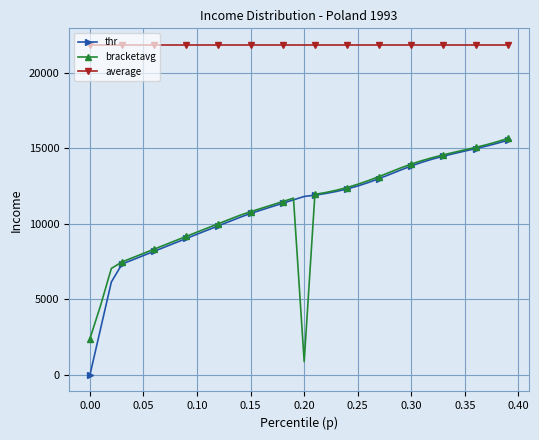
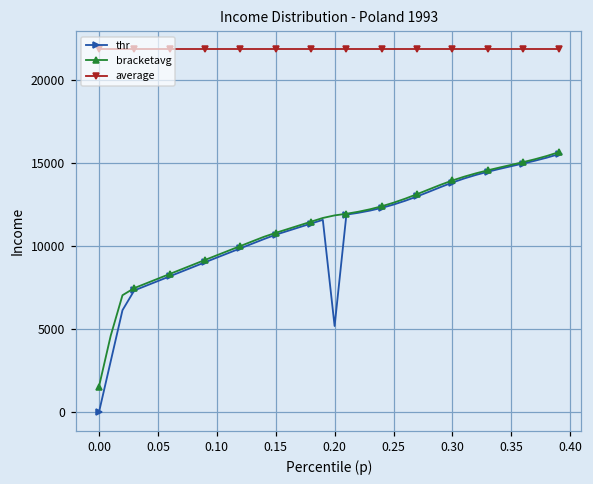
  {
    "thr": {
      "0.00": 0,
-     "0.20": 11800
+     "0.20": 5200
    },
    "bracketavg": {
-     "0.00": 2400,
-     "0.20": 900
+     "0.00": 1500,
+     "0.20": 11900
    },
    "average": {
      "0.10": 21800,
      "0.15": 21800,
      "0.20": 21800,
      "0.25": 21800,
      "0.30": 21800,
      "0.35": 21800
    }
  }
